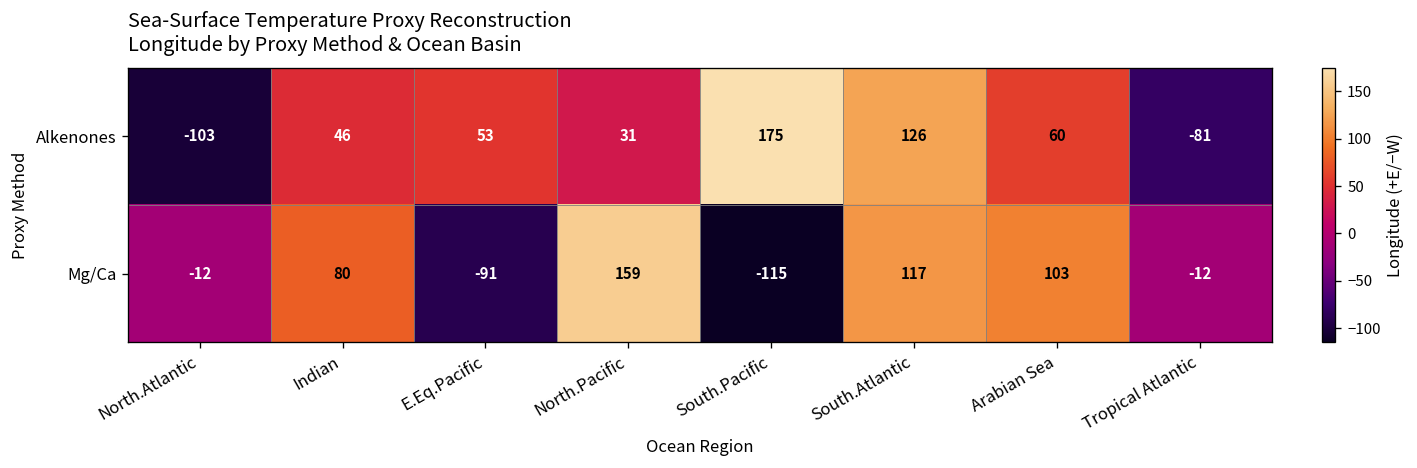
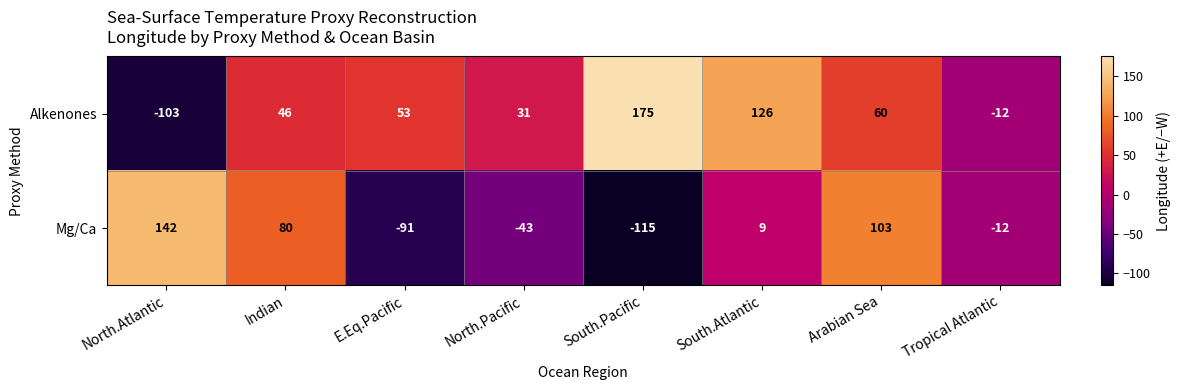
  {
    "Alkenones": {
      "North.Atlantic": -103,
      "Indian": 46,
      "E.Eq.Pacific": 53,
      "North.Pacific": 31,
      "South.Pacific": 175,
      "South.Atlantic": 126,
      "Arabian Sea": 60,
-     "Tropical Atlantic": -81
+     "Tropical Atlantic": -12
    },
    "Mg/Ca": {
-     "North.Atlantic": -12,
+     "North.Atlantic": 142,
      "Indian": 80,
      "E.Eq.Pacific": -91,
-     "North.Pacific": 159,
+     "North.Pacific": -43,
      "South.Pacific": -115,
-     "South.Atlantic": 117,
+     "South.Atlantic": 9,
      "Arabian Sea": 103,
      "Tropical Atlantic": -12
    }
  }
